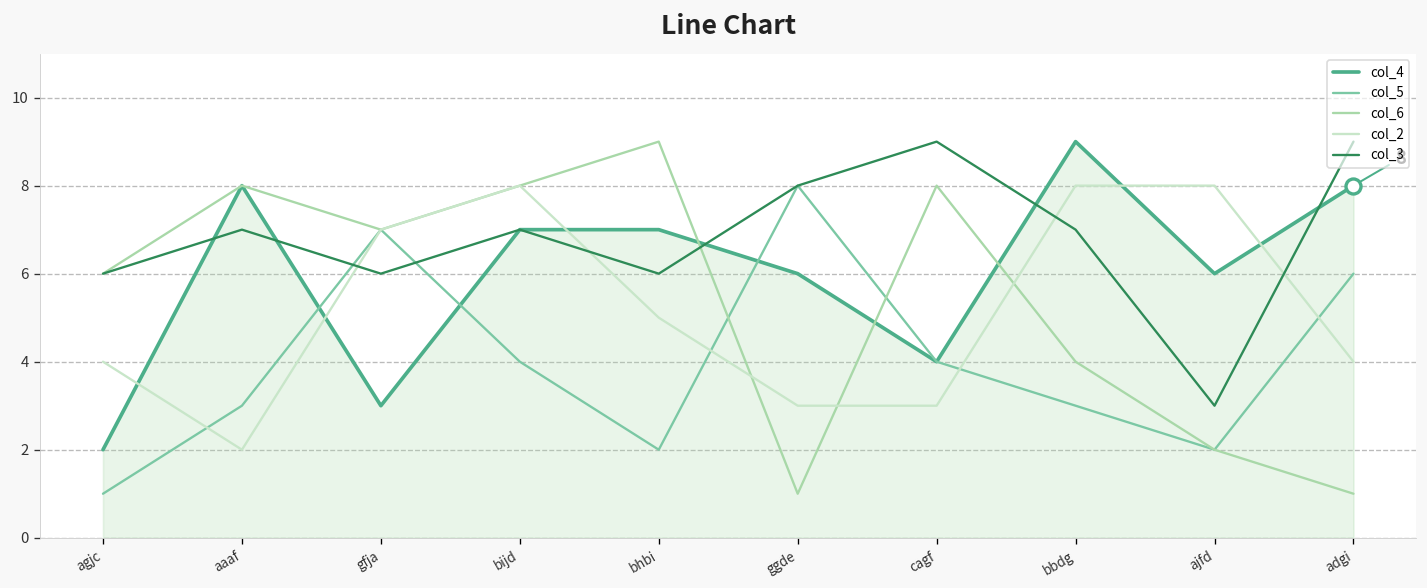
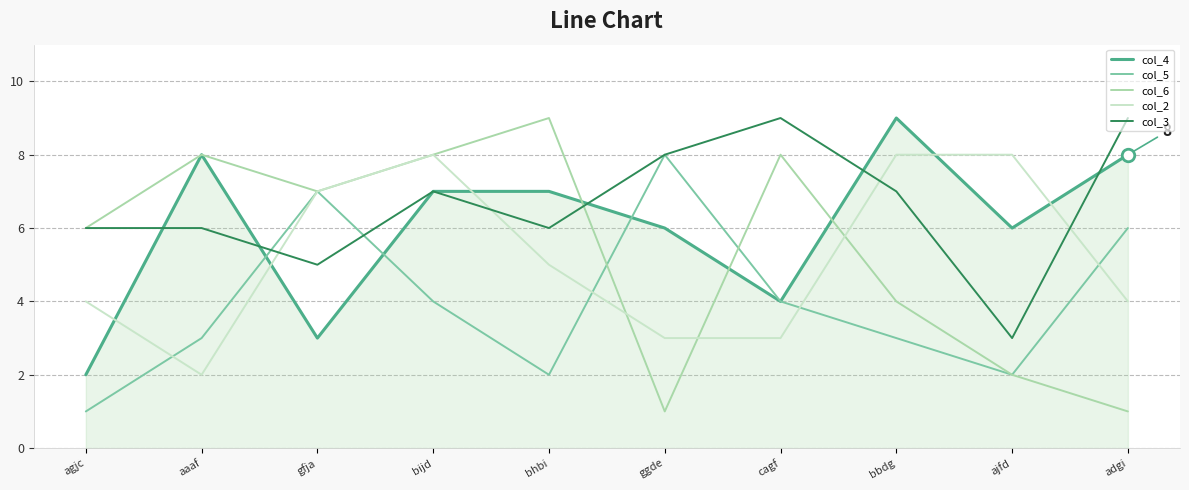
  {
    "col_3": {
-     "aaaf": 7,
-     "gfja": 6,
+     "aaaf": 6,
+     "gfja": 5,
      "bhbi": 6,
      "cagf": 9,
      "bbdg": 7,
      "ajfd": 3
    }
  }
